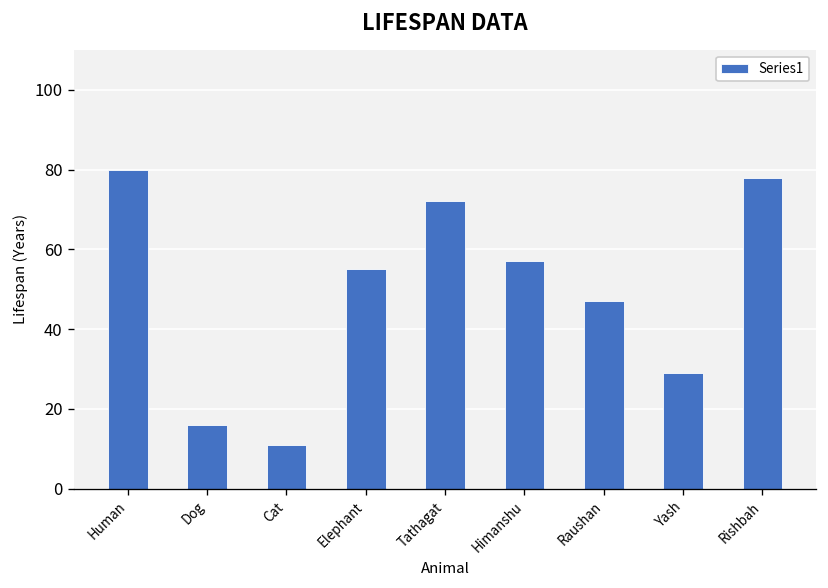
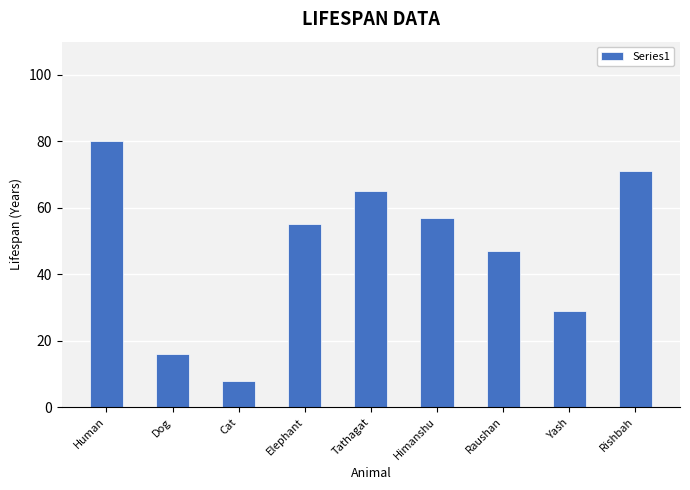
  {
    "Human": 80,
    "Dog": 16,
-   "Cat": 11,
+   "Cat": 8,
    "Elephant": 55,
-   "Tathagat": 72,
+   "Tathagat": 65,
    "Himanshu": 57,
    "Raushan": 47,
    "Yash": 29,
-   "Rishbah": 78
+   "Rishbah": 71
  }
